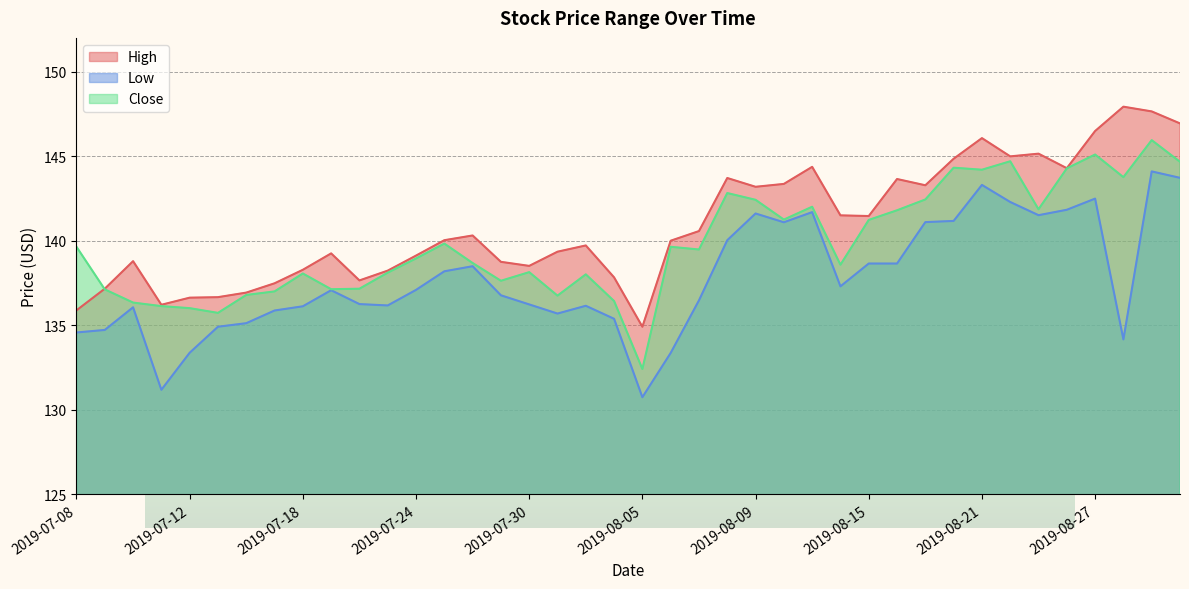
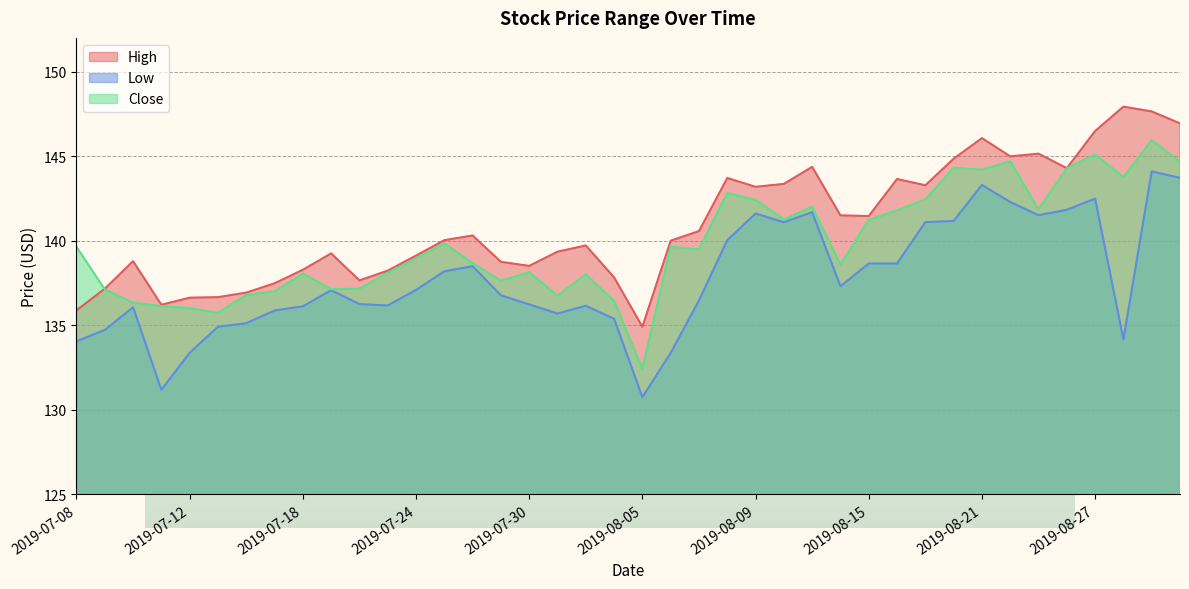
  {
    "Stock Price Range Over Time": {
      "High": {
        "2019-07-08": 135.9
      },
      "Low": {
-       "2019-07-08": 134.6
+       "2019-07-08": 134.1
      },
      "Close": {
        "2019-07-08": 139.6
      }
    }
  }
